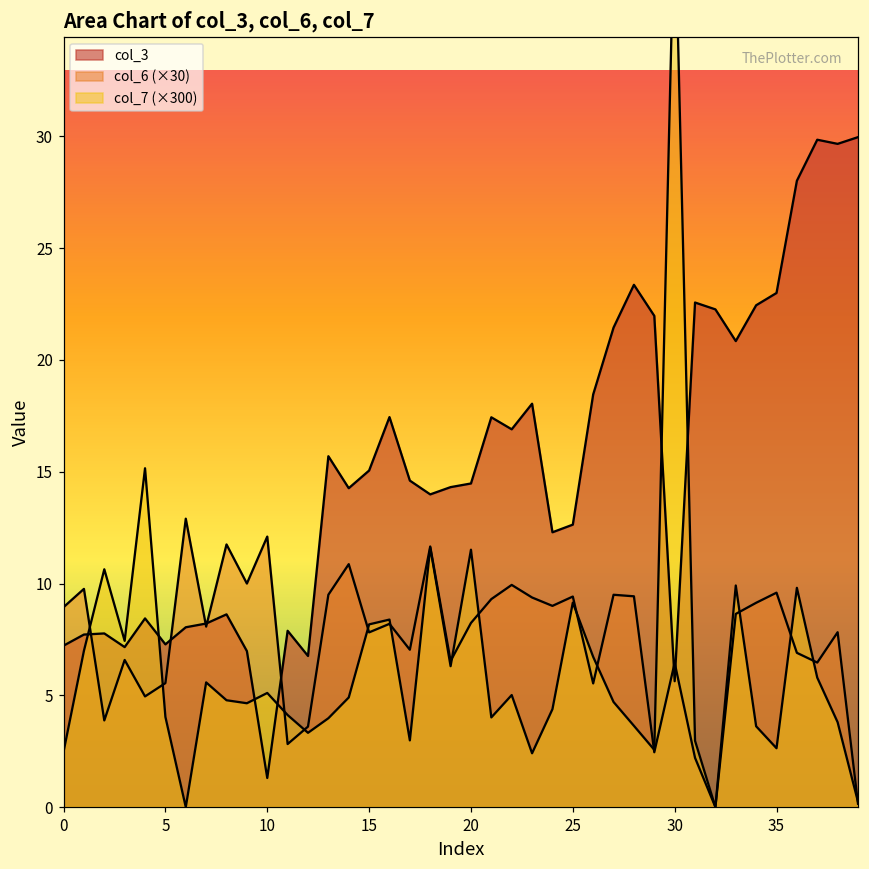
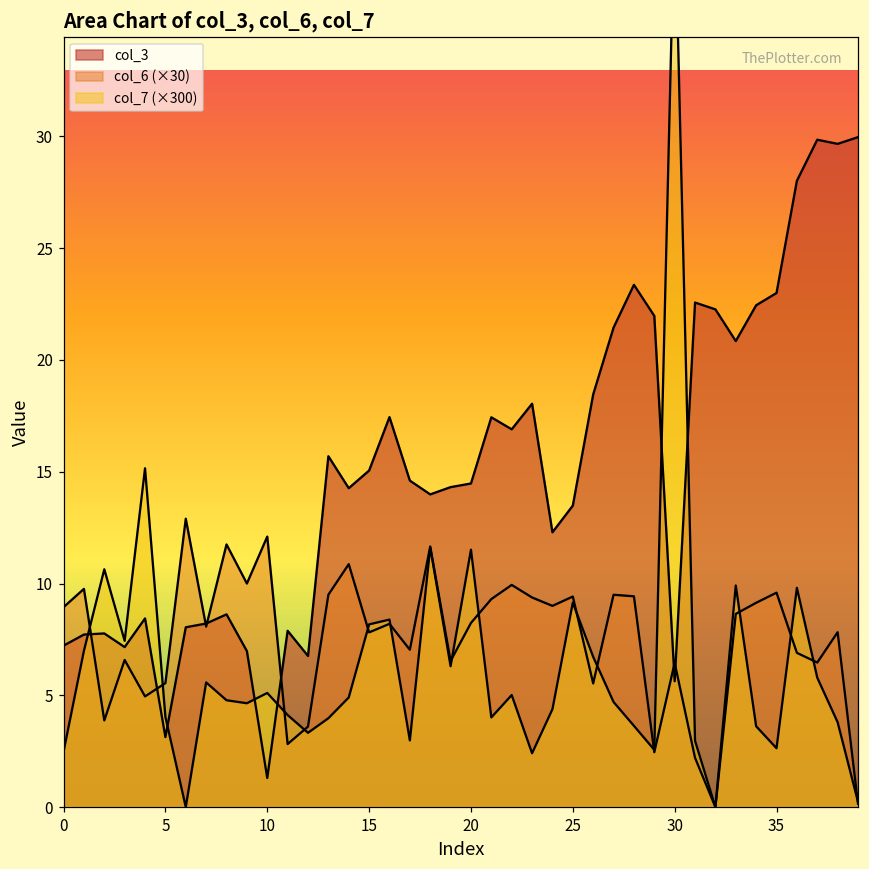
  {
    "col_3": {
      "0": 7.2,
-     "5": 7.3,
+     "5": 3.1,
      "10": 1.3,
      "15": 15.1,
      "20": 14.5,
-     "25": 12.6,
+     "25": 13.5,
      "30": 5.6,
      "35": 23.0
    }
  }
